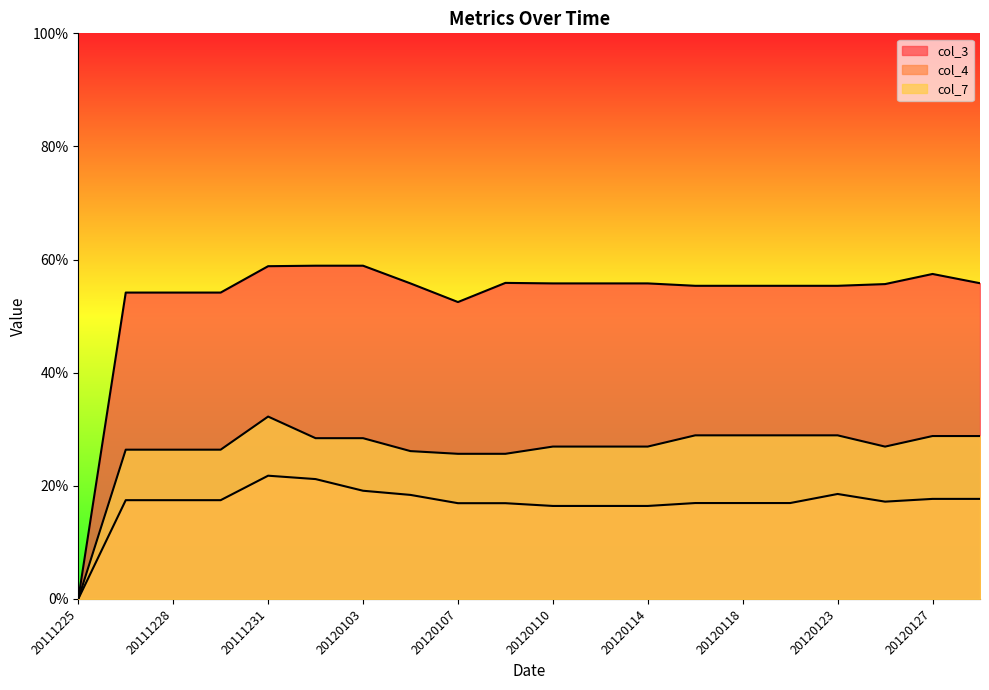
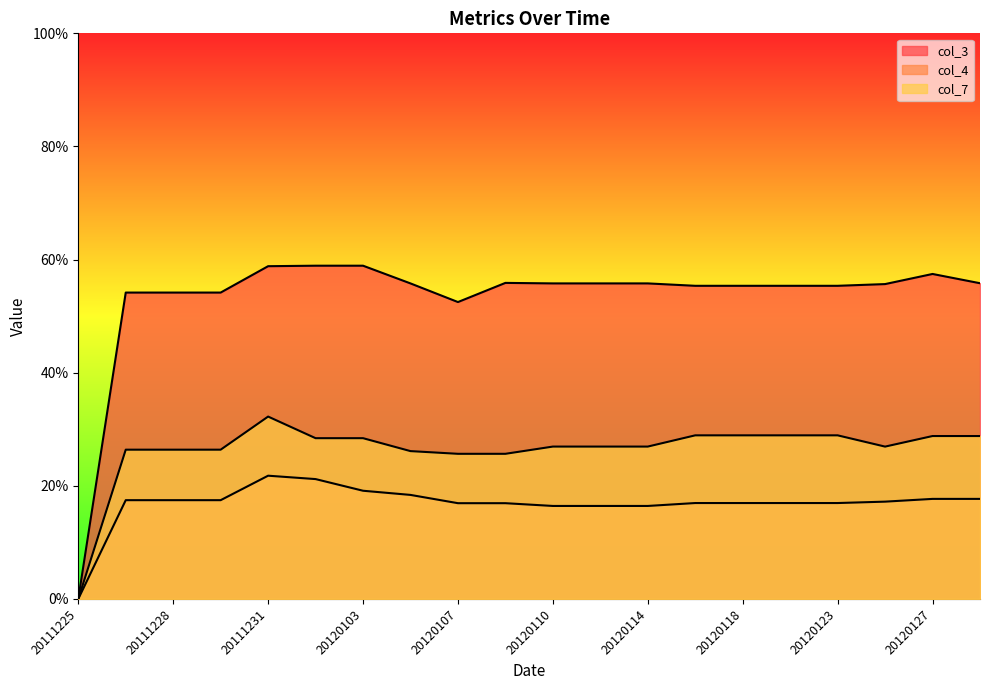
  {
    "col_3": {
      "20111228": "54%",
      "20111231": "59%",
      "20120103": "59%",
      "20120107": "52%",
      "20120110": "56%",
      "20120114": "56%",
      "20120118": "55%",
      "20120123": "55%",
      "20120127": "57%"
    },
    "col_4": {
      "20111228": "17%",
      "20111231": "22%",
      "20120103": "19%",
      "20120107": "17%",
      "20120110": "16%",
      "20120114": "16%",
      "20120118": "17%",
-     "20120123": "19%",
+     "20120123": "17%",
      "20120127": "18%"
    },
    "col_7": {
      "20111228": "26%",
      "20111231": "32%",
      "20120103": "28%",
      "20120107": "26%",
      "20120110": "27%",
      "20120114": "27%",
      "20120118": "29%",
      "20120123": "29%",
      "20120127": "29%"
    }
  }
